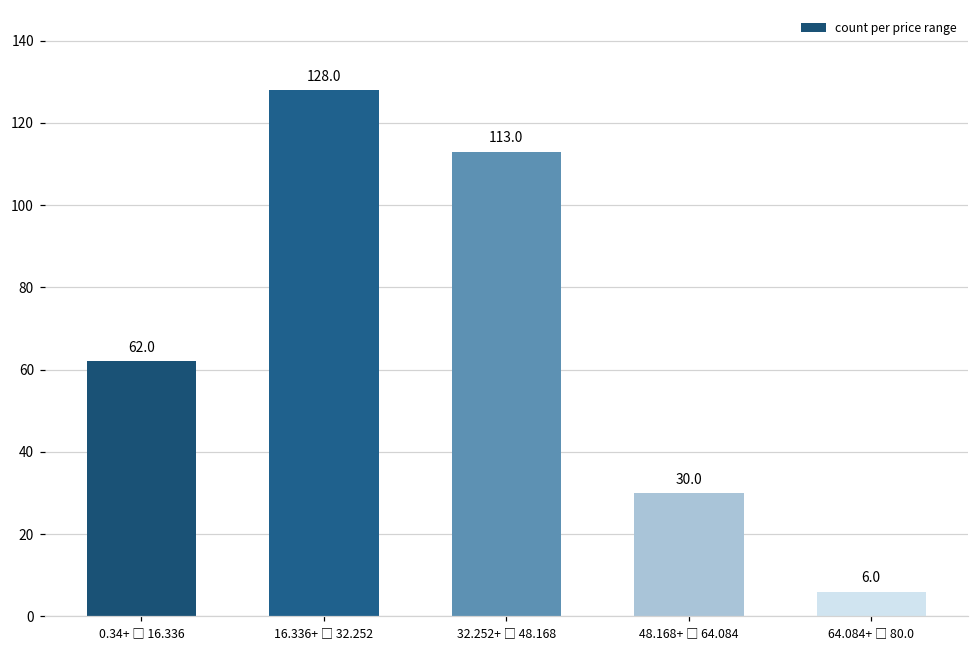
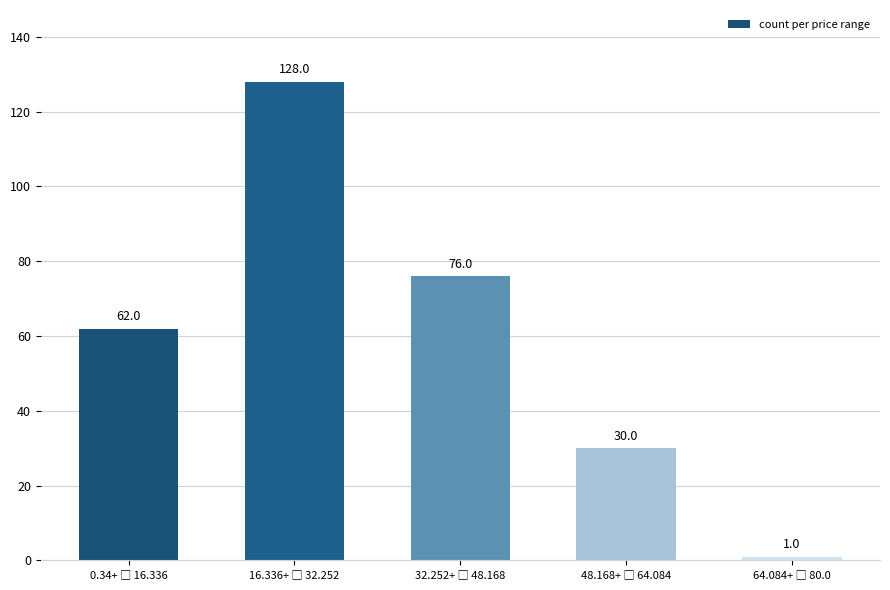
  {
    "0.34+ □ 16.336": 62.0,
    "16.336+ □ 32.252": 128.0,
-   "32.252+ □ 48.168": 113.0,
+   "32.252+ □ 48.168": 76.0,
    "48.168+ □ 64.084": 30.0,
-   "64.084+ □ 80.0": 6.0
+   "64.084+ □ 80.0": 1.0
  }
